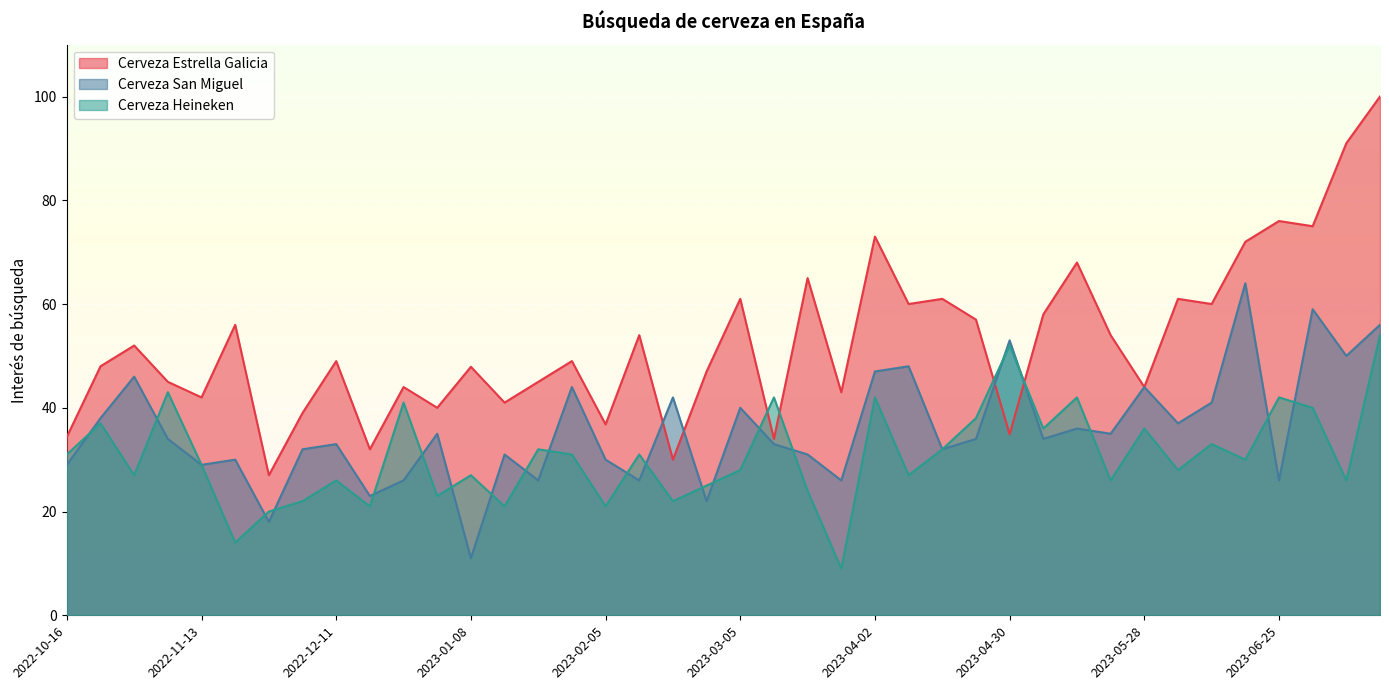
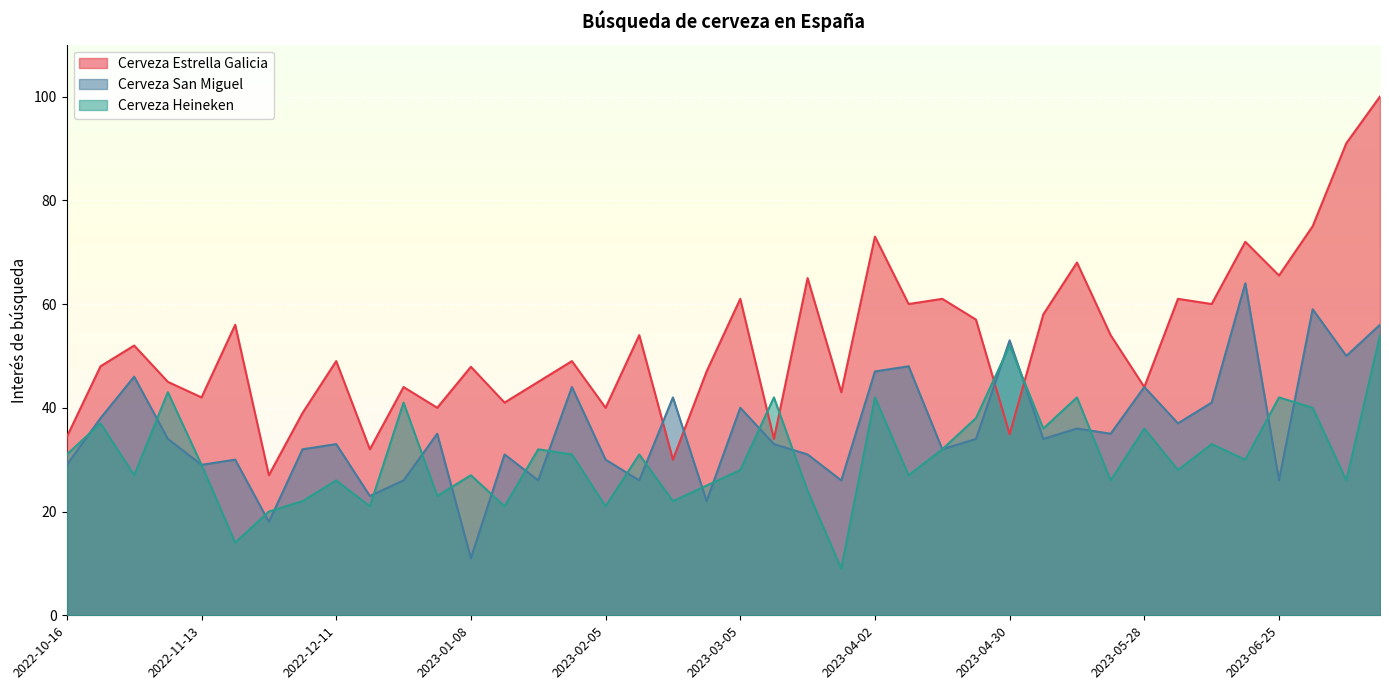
  {
    "Cerveza Estrella Galicia": {
      "2022-10-16": 34,
      "2022-11-13": 42,
      "2022-12-11": 49,
      "2023-01-08": 48,
-     "2023-02-05": 37,
+     "2023-02-05": 40,
      "2023-03-05": 61,
      "2023-04-02": 73,
      "2023-04-30": 35,
-     "2023-06-25": 76
+     "2023-06-25": 66
    }
  }
